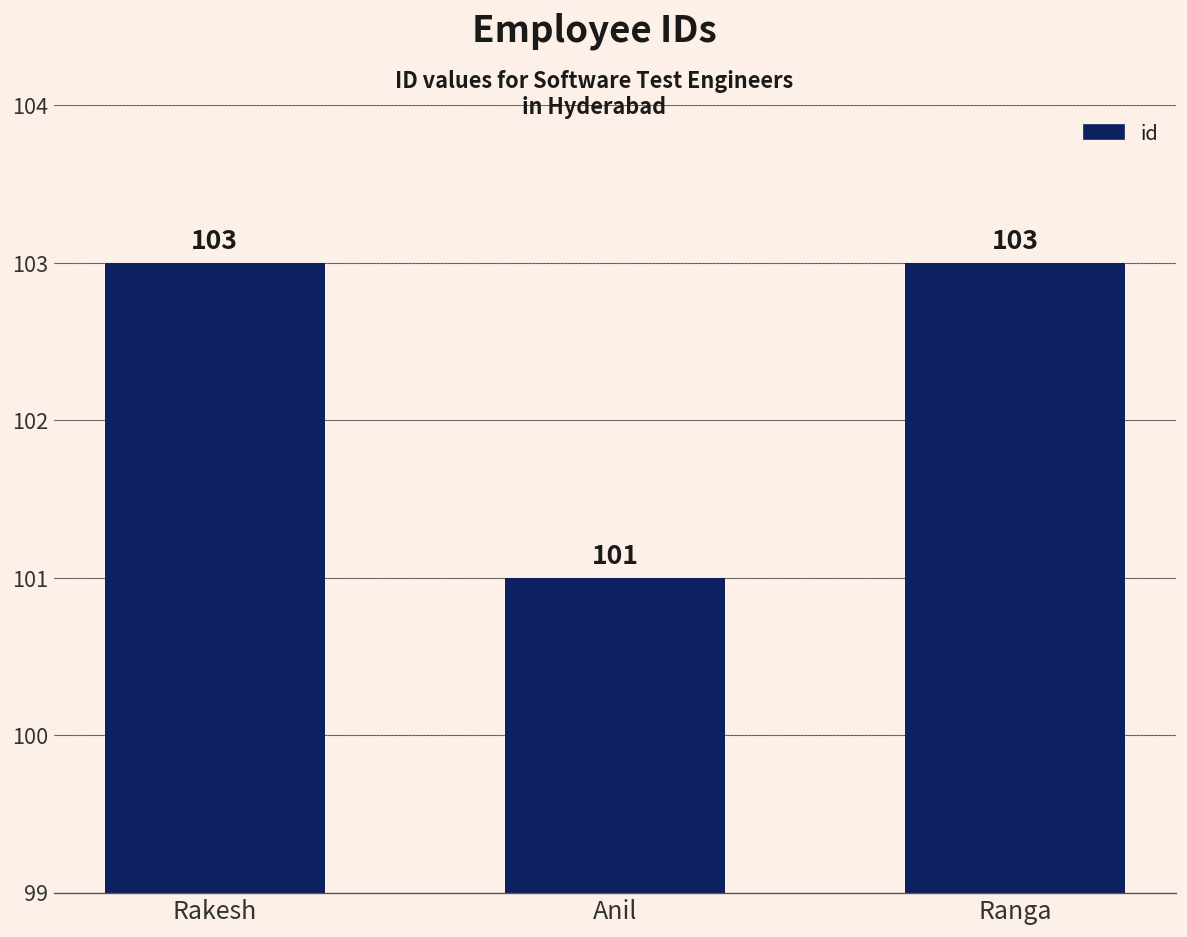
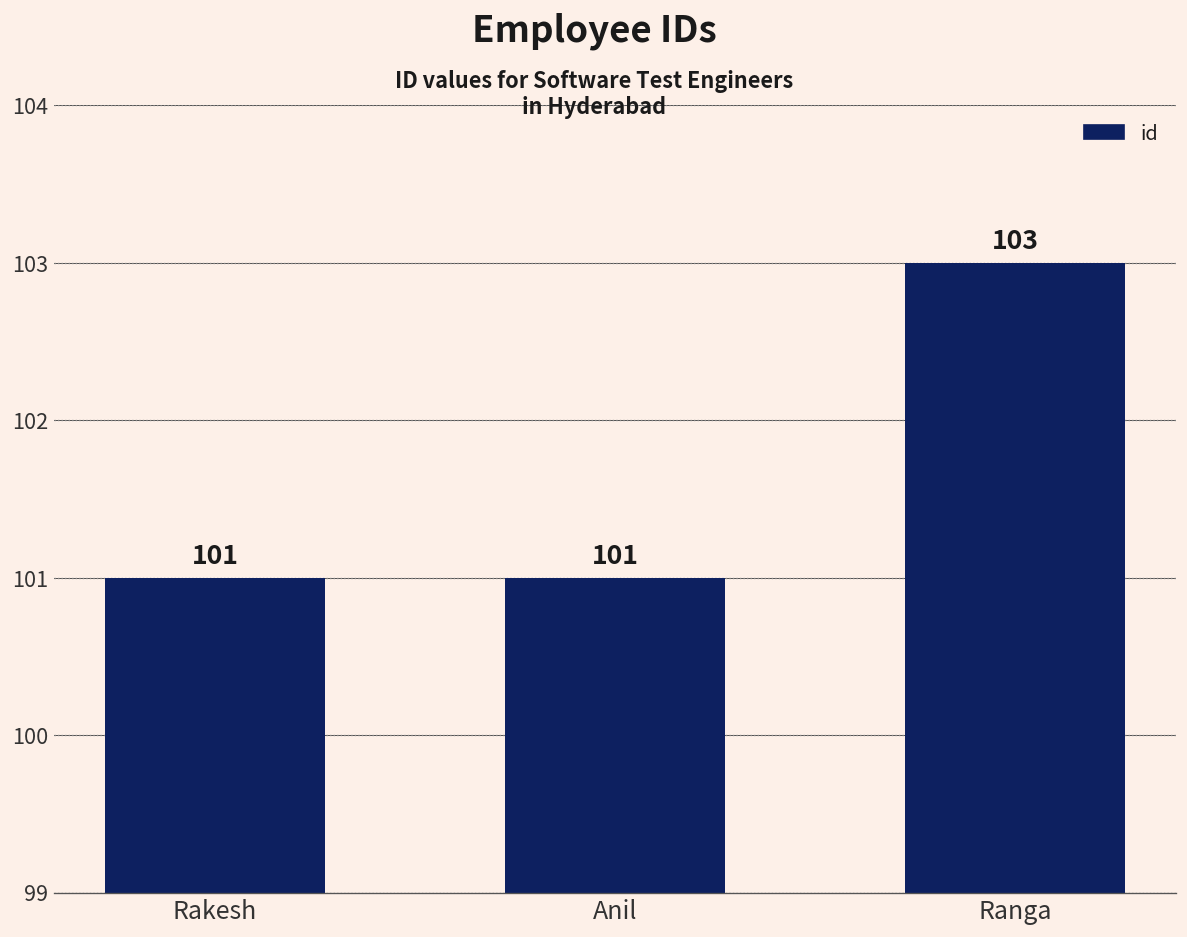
  {
-   "Rakesh": 103,
+   "Rakesh": 101,
    "Anil": 101,
    "Ranga": 103
  }
